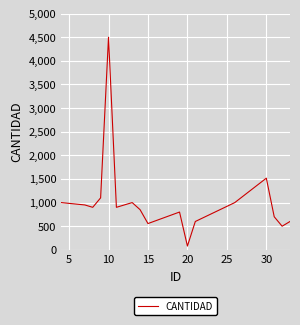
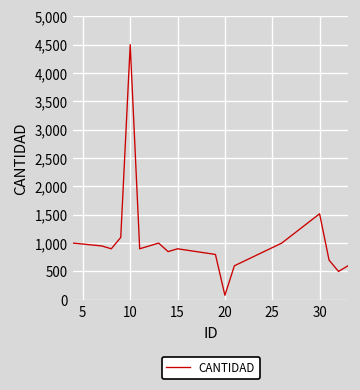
  {
    "10": "4,500",
-   "15": "600",
+   "15": "900",
    "20": "100",
    "30": "1,500"
  }
